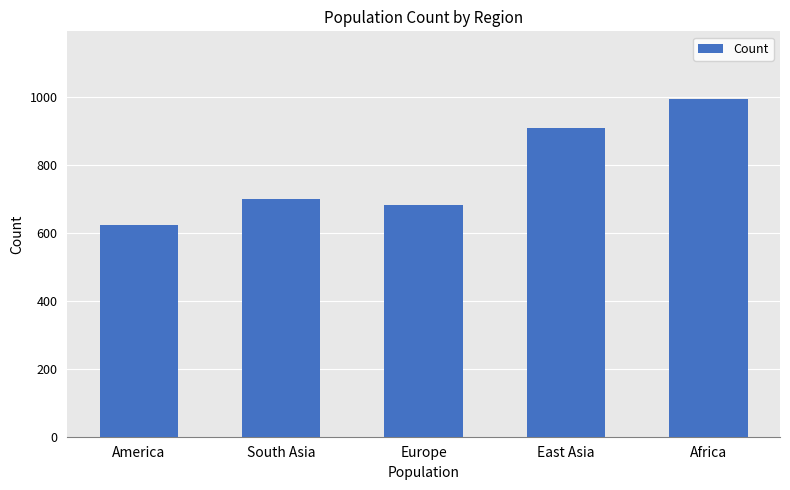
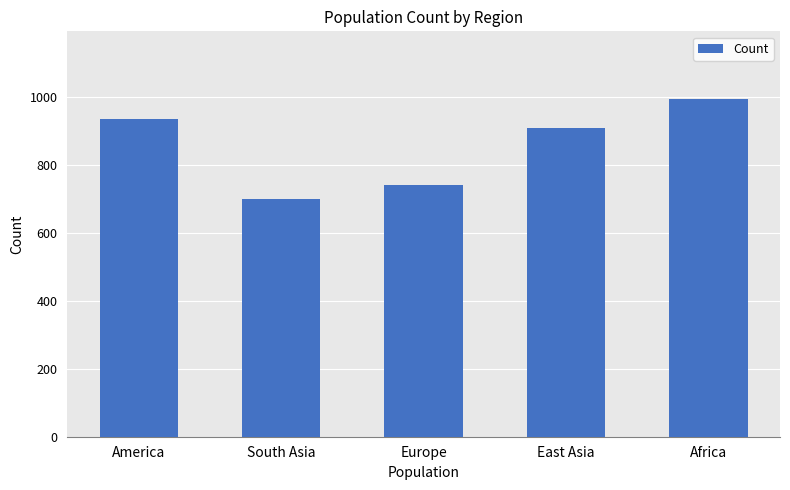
  {
-   "America": 620,
+   "America": 940,
    "South Asia": 700,
-   "Europe": 680,
+   "Europe": 740,
    "East Asia": 910,
    "Africa": 1000
  }
